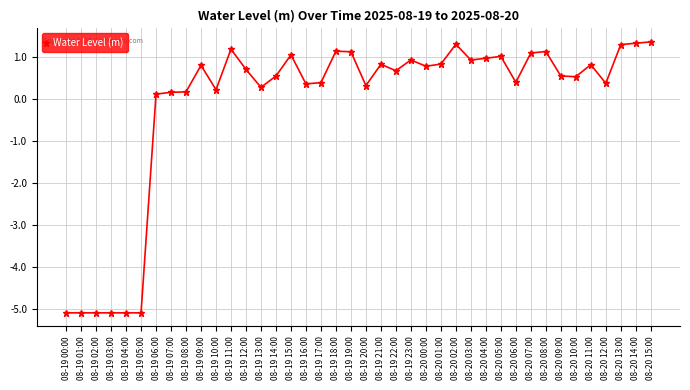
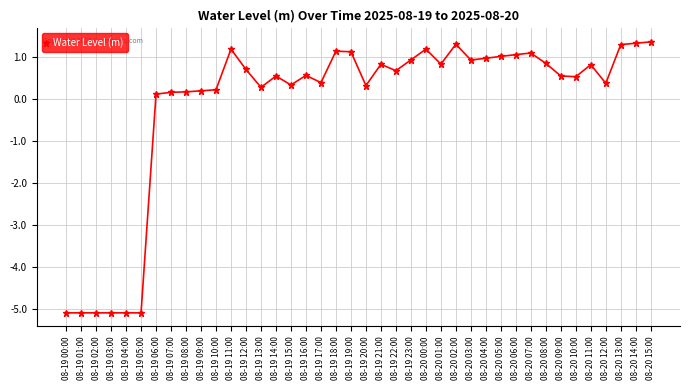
  {
    "08-19 00:00": -5.1,
    "08-19 01:00": -5.1,
    "08-19 02:00": -5.1,
    "08-19 03:00": -5.1,
    "08-19 04:00": -5.1,
    "08-19 05:00": -5.1,
    "08-19 06:00": 0.1,
    "08-19 07:00": 0.2,
    "08-19 08:00": 0.2,
-   "08-19 09:00": 0.8,
+   "08-19 09:00": 0.2,
    "08-19 10:00": 0.2,
    "08-19 11:00": 1.2,
    "08-19 12:00": 0.7,
    "08-19 13:00": 0.3,
    "08-19 14:00": 0.6,
-   "08-19 15:00": 1.1,
-   "08-19 16:00": 0.4,
+   "08-19 15:00": 0.3,
+   "08-19 16:00": 0.6,
    "08-19 17:00": 0.4,
    "08-19 18:00": 1.1,
    "08-19 19:00": 1.1,
    "08-19 20:00": 0.3,
    "08-19 21:00": 0.8,
    "08-19 22:00": 0.7,
    "08-19 23:00": 0.9,
-   "08-20 00:00": 0.8,
+   "08-20 00:00": 1.2,
    "08-20 01:00": 0.8,
    "08-20 02:00": 1.3,
    "08-20 03:00": 0.9,
    "08-20 04:00": 1.0,
    "08-20 05:00": 1.0,
-   "08-20 06:00": 0.4,
+   "08-20 06:00": 1.1,
    "08-20 07:00": 1.1,
-   "08-20 08:00": 1.1,
+   "08-20 08:00": 0.9,
    "08-20 09:00": 0.6,
    "08-20 10:00": 0.5,
    "08-20 11:00": 0.8,
    "08-20 12:00": 0.4,
    "08-20 13:00": 1.3,
    "08-20 14:00": 1.3,
    "08-20 15:00": 1.4
  }
